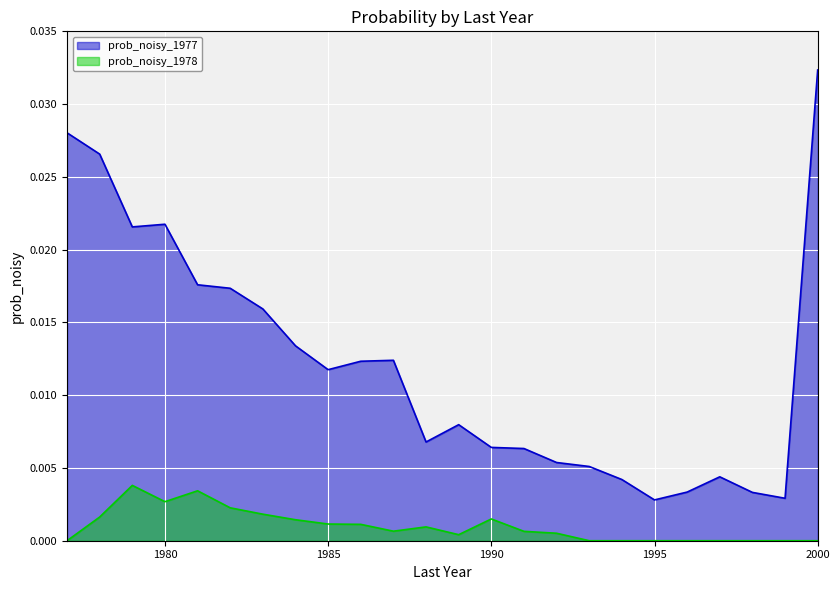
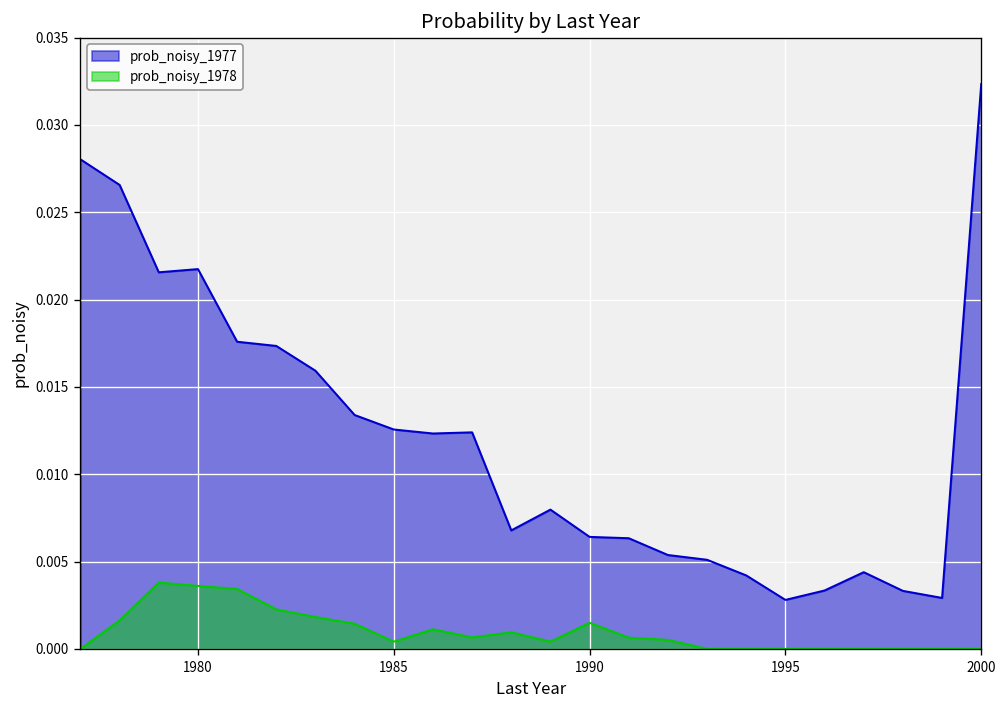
  {
    "prob_noisy_1977": {
      "1980": 0.0217,
-     "1985": 0.0118,
+     "1985": 0.0126,
      "1990": 0.0064,
      "1995": 0.0028,
      "2000": 0.0323
    },
    "prob_noisy_1978": {
-     "1980": 0.0027,
-     "1985": 0.0011,
+     "1980": 0.0036,
+     "1985": 0.0004,
      "1990": 0.0015,
      "1995": 0.0000,
      "2000": 0.0000
    }
  }
